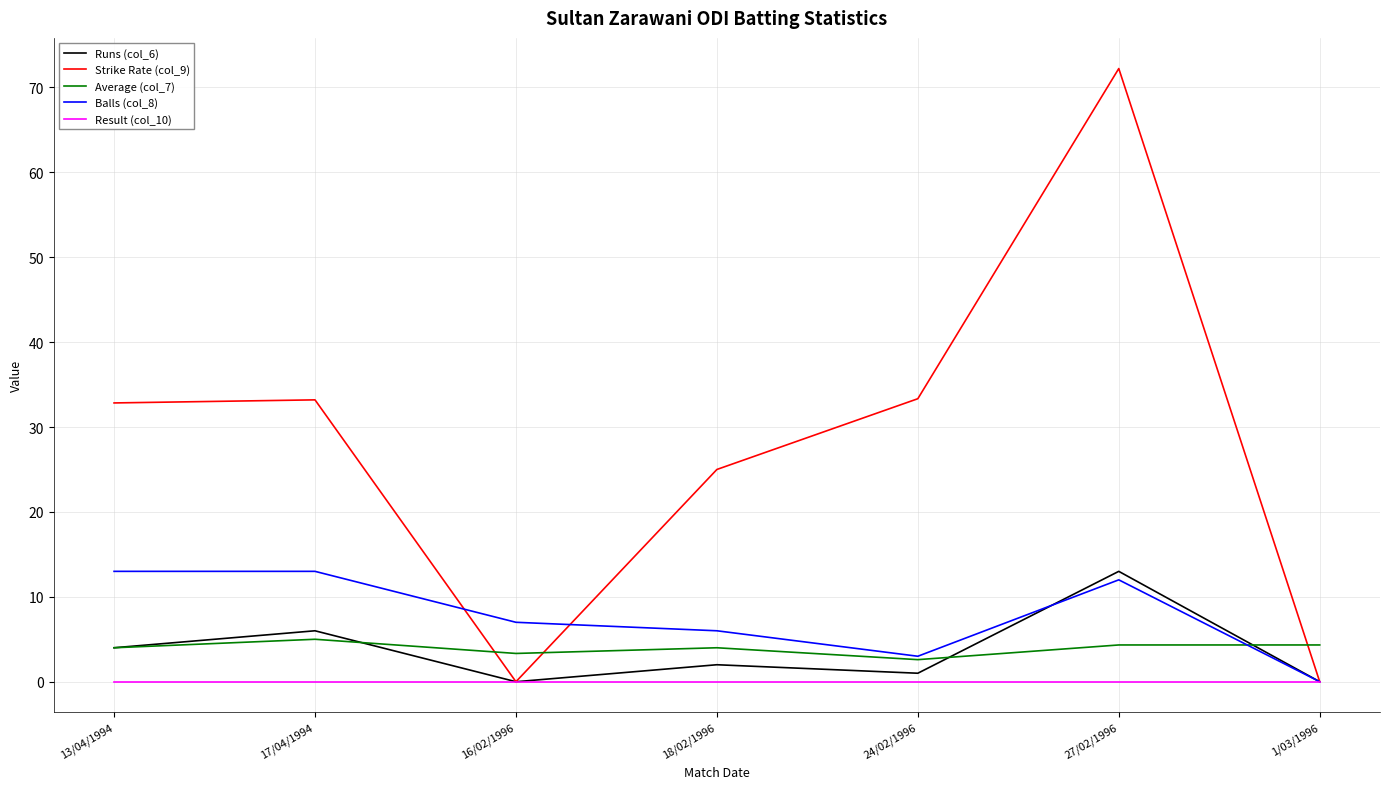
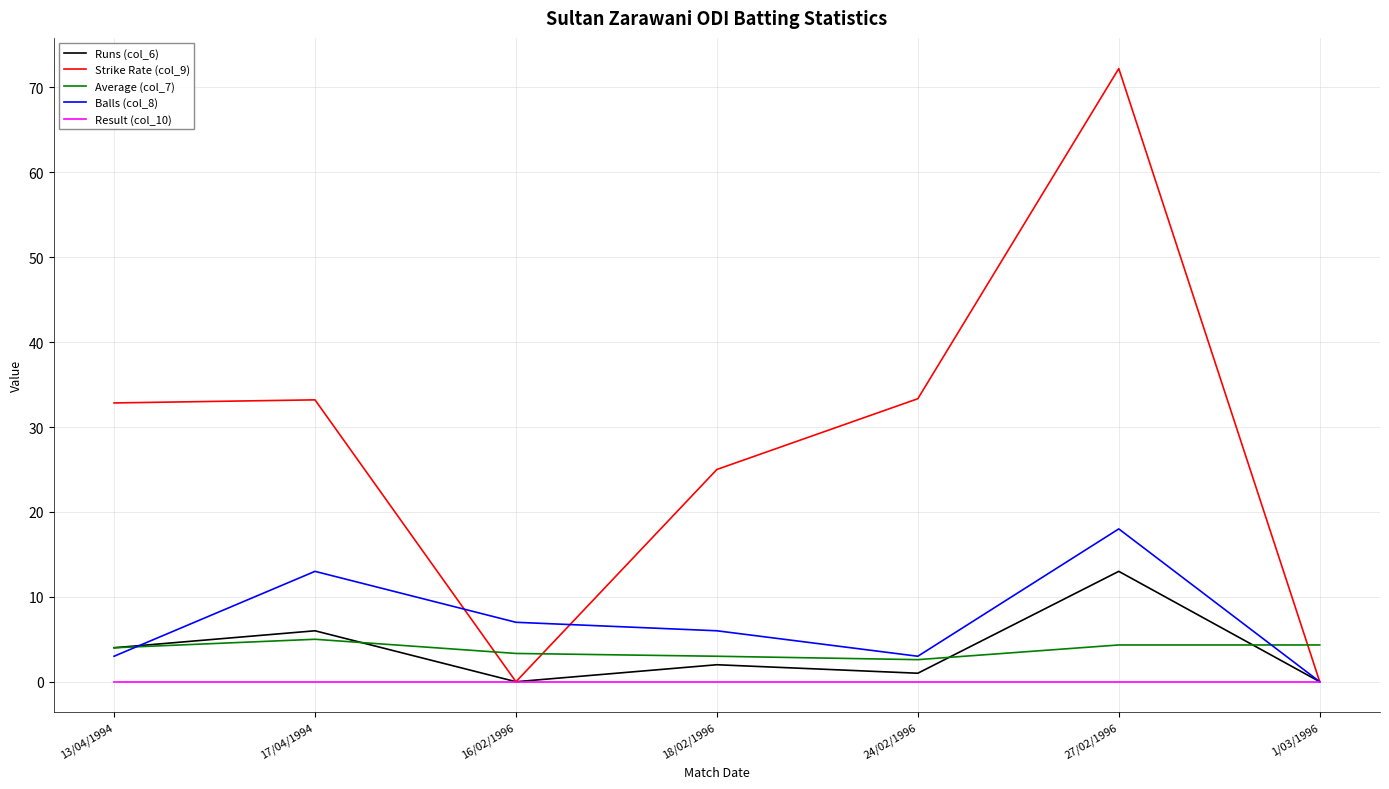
  {
    "Runs (col_6)": {
      "17/04/1994": 6,
      "18/02/1996": 2,
      "24/02/1996": 1,
      "27/02/1996": 13
    },
    "Strike Rate (col_9)": {
      "13/04/1994": 33,
      "17/04/1994": 33,
      "18/02/1996": 25,
      "24/02/1996": 33,
      "27/02/1996": 72
    },
    "Average (col_7)": {
      "17/04/1994": 5,
      "16/02/1996": 3,
-     "18/02/1996": 4,
+     "18/02/1996": 3,
      "24/02/1996": 3,
      "27/02/1996": 4,
      "1/03/1996": 4
    },
    "Balls (col_8)": {
-     "13/04/1994": 13,
+     "13/04/1994": 3,
      "17/04/1994": 13,
      "16/02/1996": 7,
      "18/02/1996": 6,
      "24/02/1996": 3,
-     "27/02/1996": 12
+     "27/02/1996": 18
    },
    "Result (col_10)": {
      "13/04/1994": 0,
      "17/04/1994": 0,
      "18/02/1996": 0,
      "24/02/1996": 0,
      "27/02/1996": 0
    }
  }
